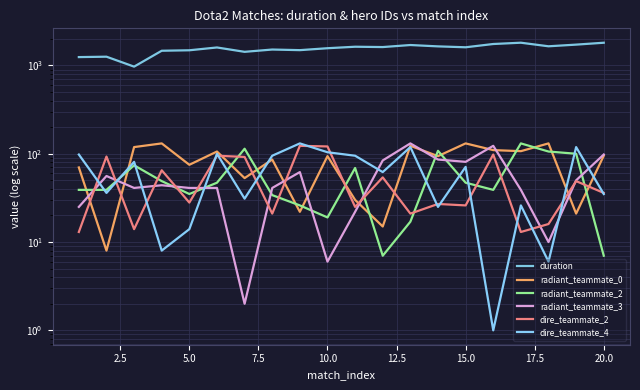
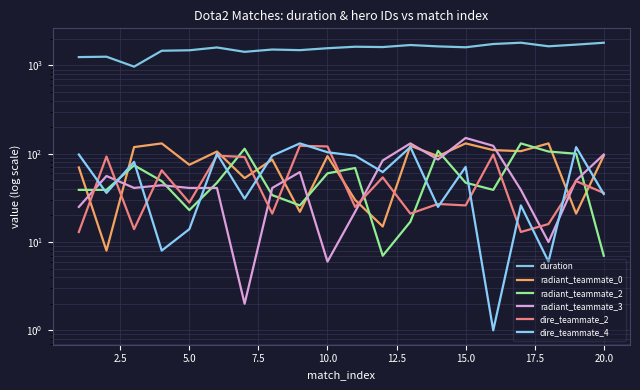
  {
    "radiant_teammate_2": {
-     "5.0": 35,
-     "10.0": 19,
+     "5.0": 23,
+     "10.0": 60,
      "15.0": 50,
      "20.0": 7
    },
    "radiant_teammate_3": {
      "5.0": 40,
      "10.0": 6,
-     "15.0": 80
+     "15.0": 150
    }
  }
